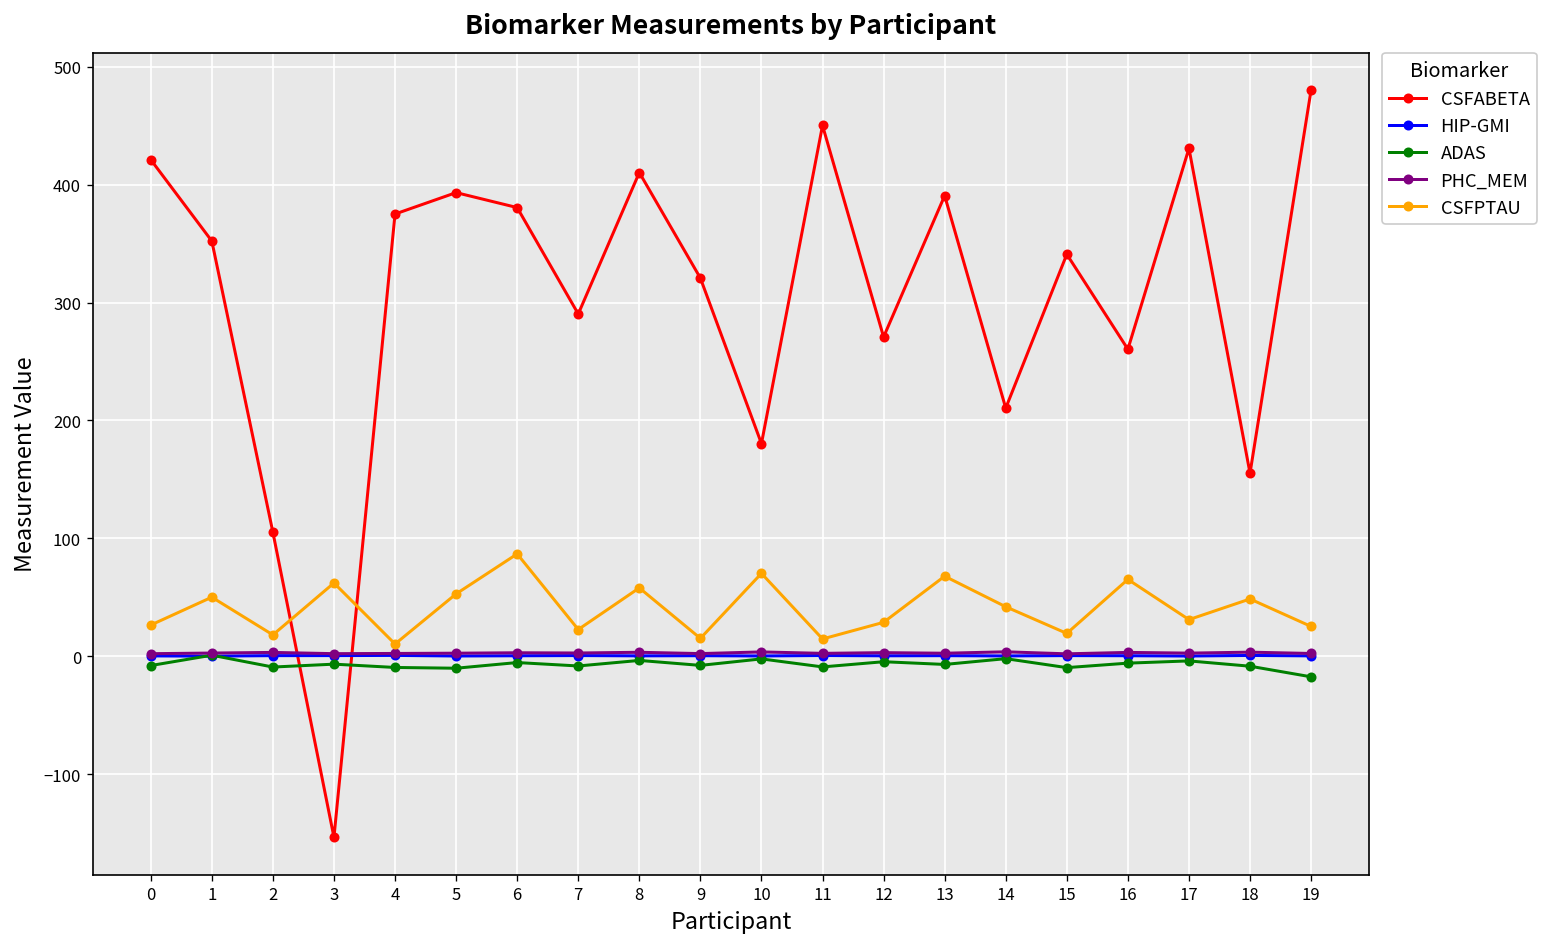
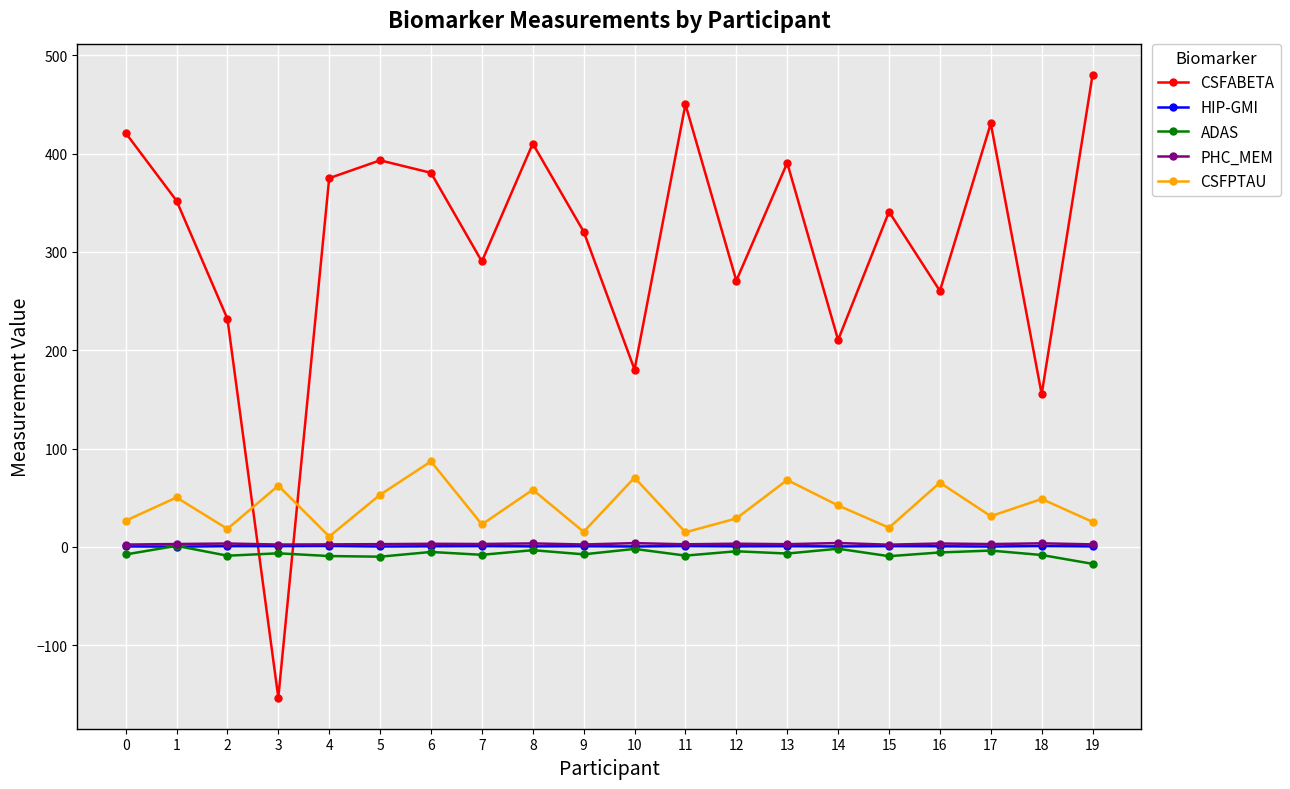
  {
    "CSFABETA": {
      "0": 420,
      "1": 350,
-     "2": 110,
+     "2": 230,
      "3": -150,
      "4": 380,
      "5": 390,
      "6": 380,
      "7": 290,
      "8": 410,
      "9": 320,
      "10": 180,
      "11": 450,
      "12": 270,
      "13": 390,
      "14": 210,
      "15": 340,
      "16": 260,
      "17": 430,
      "18": 160,
      "19": 480
    },
    "HIP-GMI": {
      "2": 0,
      "8": 0,
      "12": 0,
      "16": 0,
      "18": 0
    },
    "ADAS": {
      "0": -10,
      "2": -10,
      "3": -10,
      "4": -10,
      "5": -10,
      "6": -10,
      "7": -10,
      "8": 0,
      "9": -10,
      "11": -10,
      "12": 0,
      "13": -10,
      "15": -10,
      "16": -10,
      "17": 0,
      "18": -10,
      "19": -20
    },
    "PHC_MEM": {
      "2": 0,
      "8": 0,
      "10": 0,
      "12": 0,
      "14": 0,
      "16": 0,
      "18": 0
    },
    "CSFPTAU": {
      "0": 30,
      "1": 50,
      "2": 20,
      "3": 60,
      "4": 10,
      "5": 50,
      "6": 90,
      "7": 20,
      "8": 60,
      "9": 20,
      "10": 70,
      "11": 10,
      "12": 30,
      "13": 70,
      "14": 40,
      "15": 20,
      "16": 70,
      "17": 30,
      "18": 50,
      "19": 30
    }
  }
